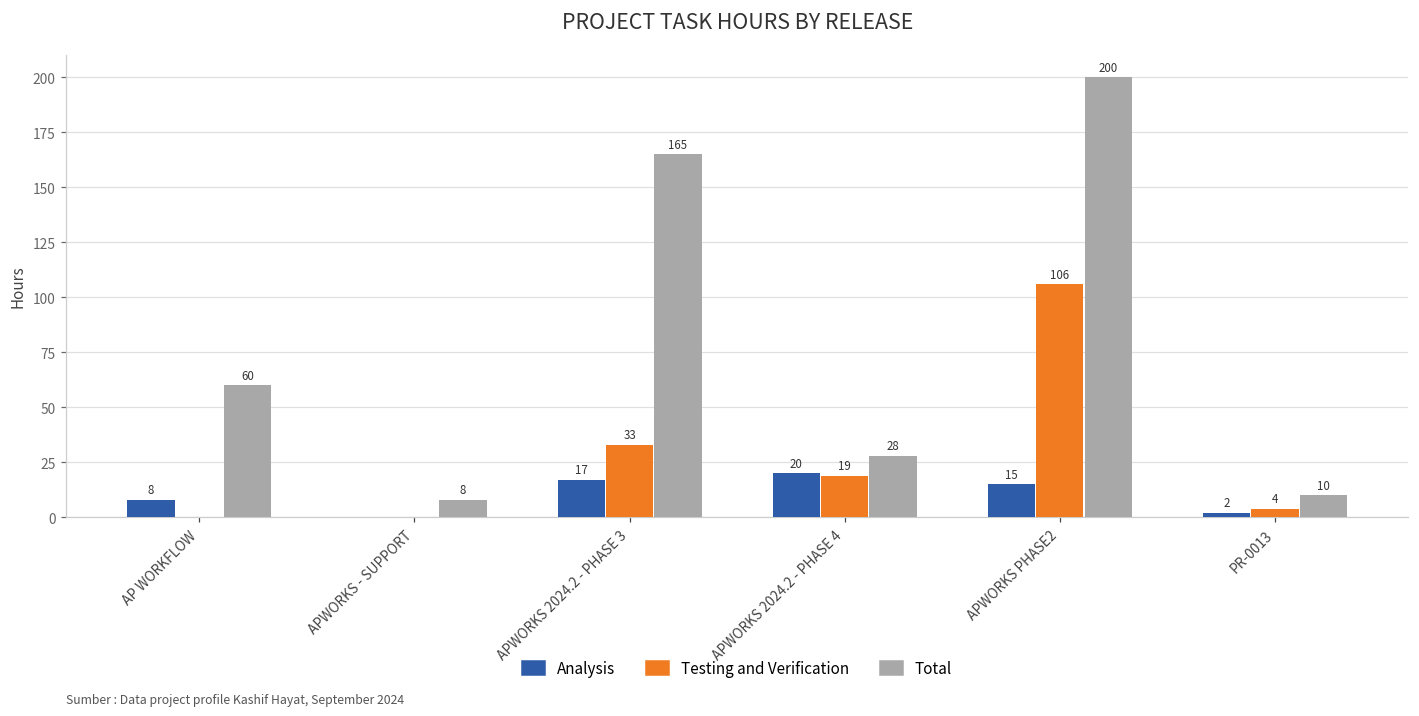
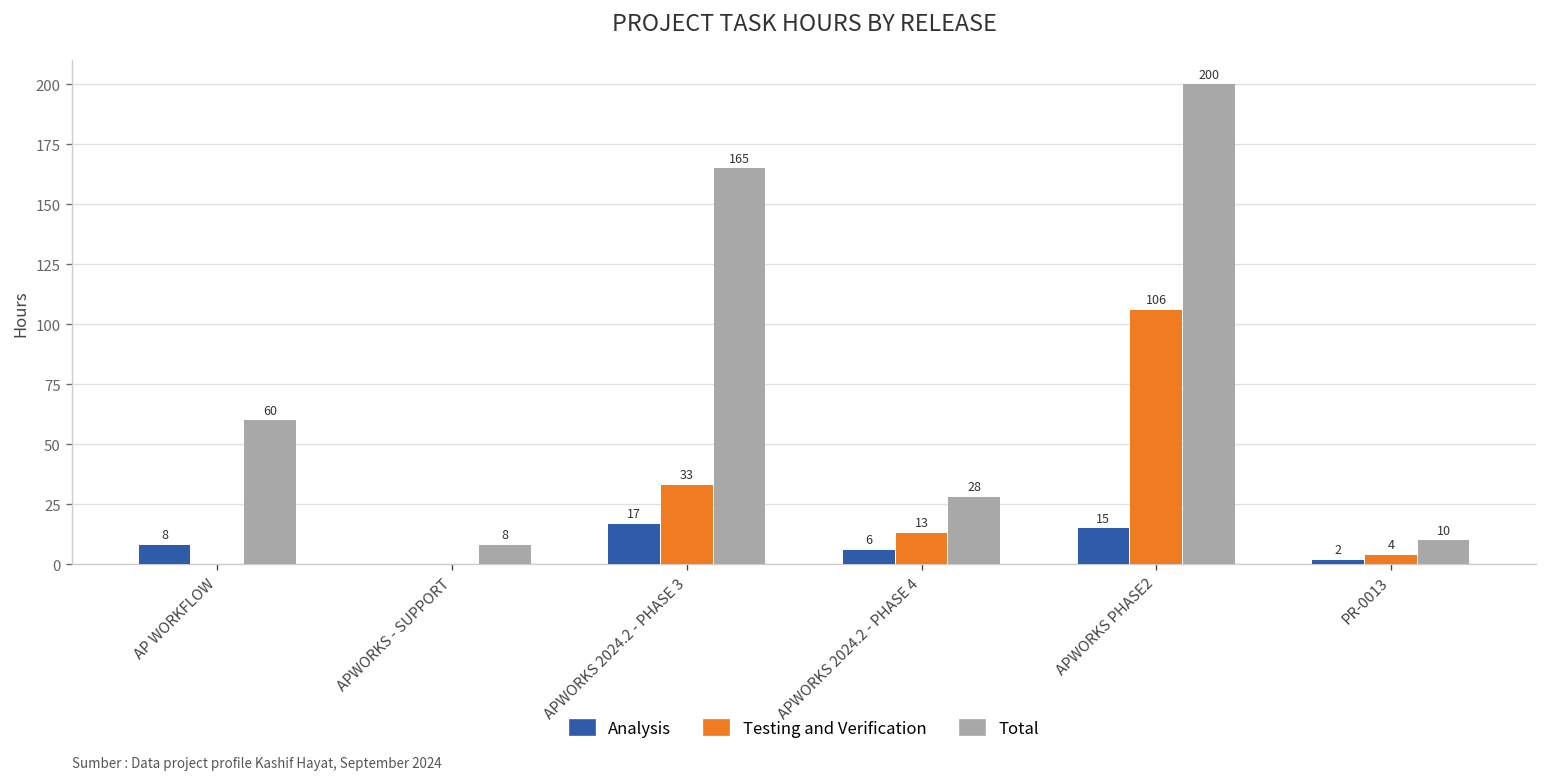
  {
    "Analysis": {
      "AP WORKFLOW": 8,
      "APWORKS 2024.2 - PHASE 3": 17,
-     "APWORKS 2024.2 - PHASE 4": 20,
+     "APWORKS 2024.2 - PHASE 4": 6,
      "APWORKS PHASE2": 15,
      "PR-0013": 2
    },
    "Testing and Verification": {
      "APWORKS 2024.2 - PHASE 3": 33,
-     "APWORKS 2024.2 - PHASE 4": 19,
+     "APWORKS 2024.2 - PHASE 4": 13,
      "APWORKS PHASE2": 106,
      "PR-0013": 4
    },
    "Total": {
      "AP WORKFLOW": 60,
      "APWORKS - SUPPORT": 8,
      "APWORKS 2024.2 - PHASE 3": 165,
      "APWORKS 2024.2 - PHASE 4": 28,
      "APWORKS PHASE2": 200,
      "PR-0013": 10
    }
  }
